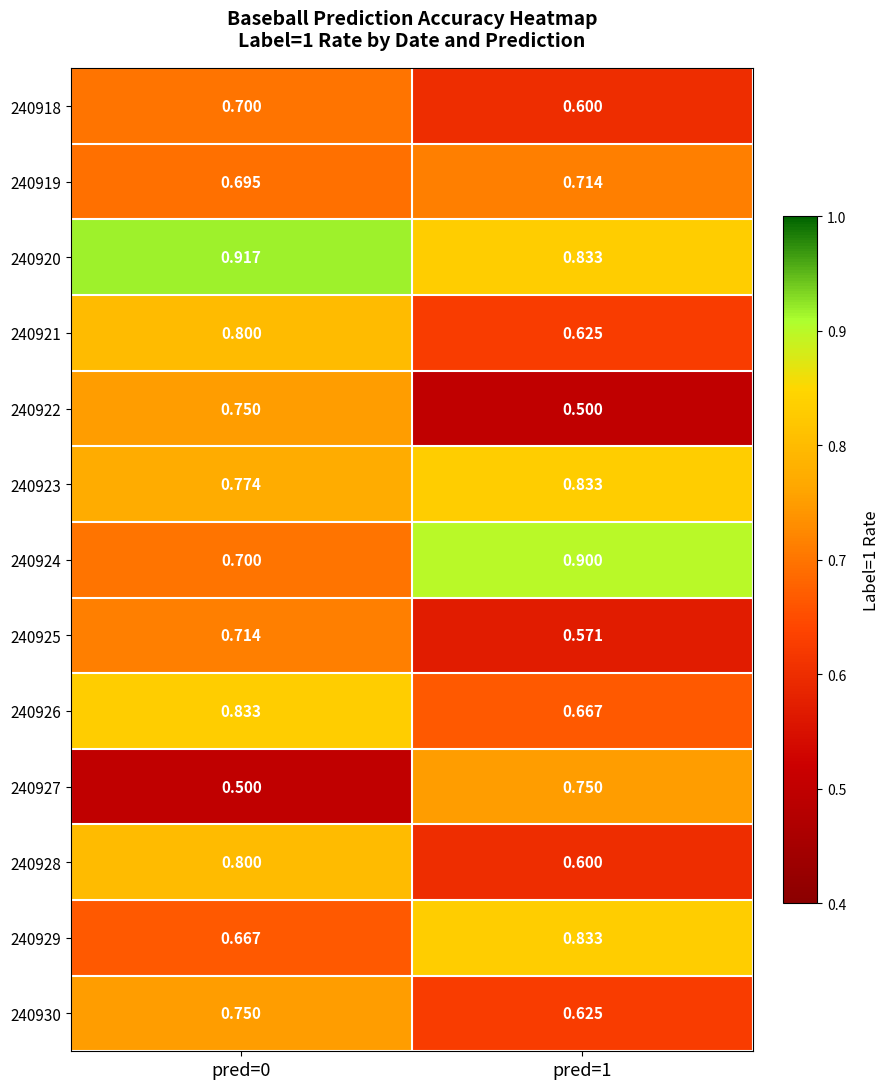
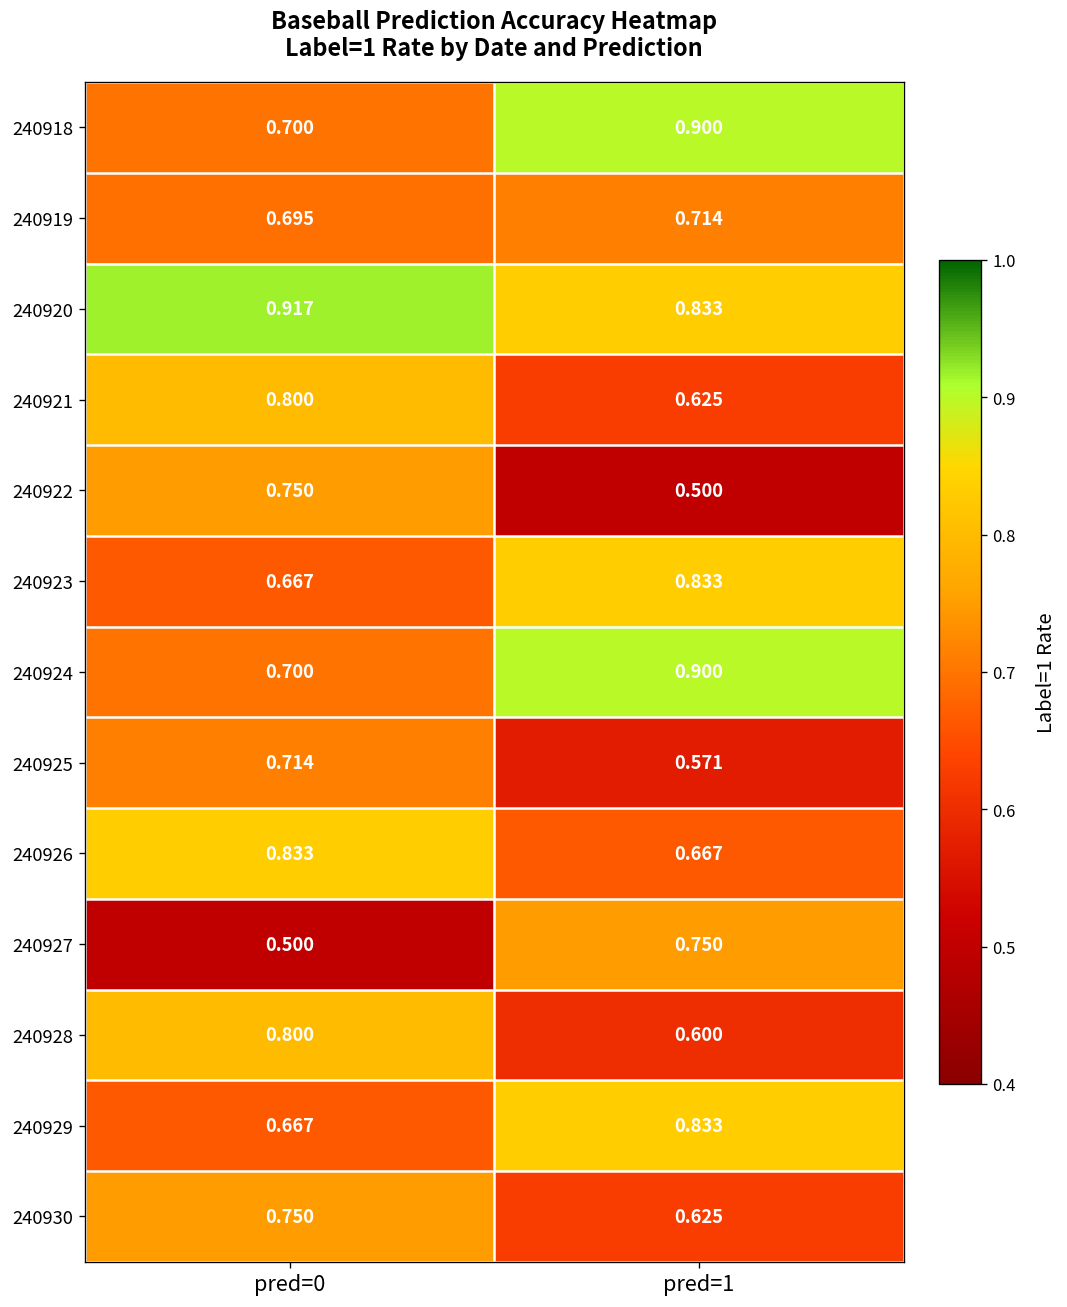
  {
    "240918": {
      "pred=0": 0.700,
-     "pred=1": 0.600
+     "pred=1": 0.900
    },
    "240919": {
      "pred=0": 0.695,
      "pred=1": 0.714
    },
    "240920": {
      "pred=0": 0.917,
      "pred=1": 0.833
    },
    "240921": {
      "pred=0": 0.800,
      "pred=1": 0.625
    },
    "240922": {
      "pred=0": 0.750,
      "pred=1": 0.500
    },
    "240923": {
-     "pred=0": 0.774,
+     "pred=0": 0.667,
      "pred=1": 0.833
    },
    "240924": {
      "pred=0": 0.700,
      "pred=1": 0.900
    },
    "240925": {
      "pred=0": 0.714,
      "pred=1": 0.571
    },
    "240926": {
      "pred=0": 0.833,
      "pred=1": 0.667
    },
    "240927": {
      "pred=0": 0.500,
      "pred=1": 0.750
    },
    "240928": {
      "pred=0": 0.800,
      "pred=1": 0.600
    },
    "240929": {
      "pred=0": 0.667,
      "pred=1": 0.833
    },
    "240930": {
      "pred=0": 0.750,
      "pred=1": 0.625
    }
  }
